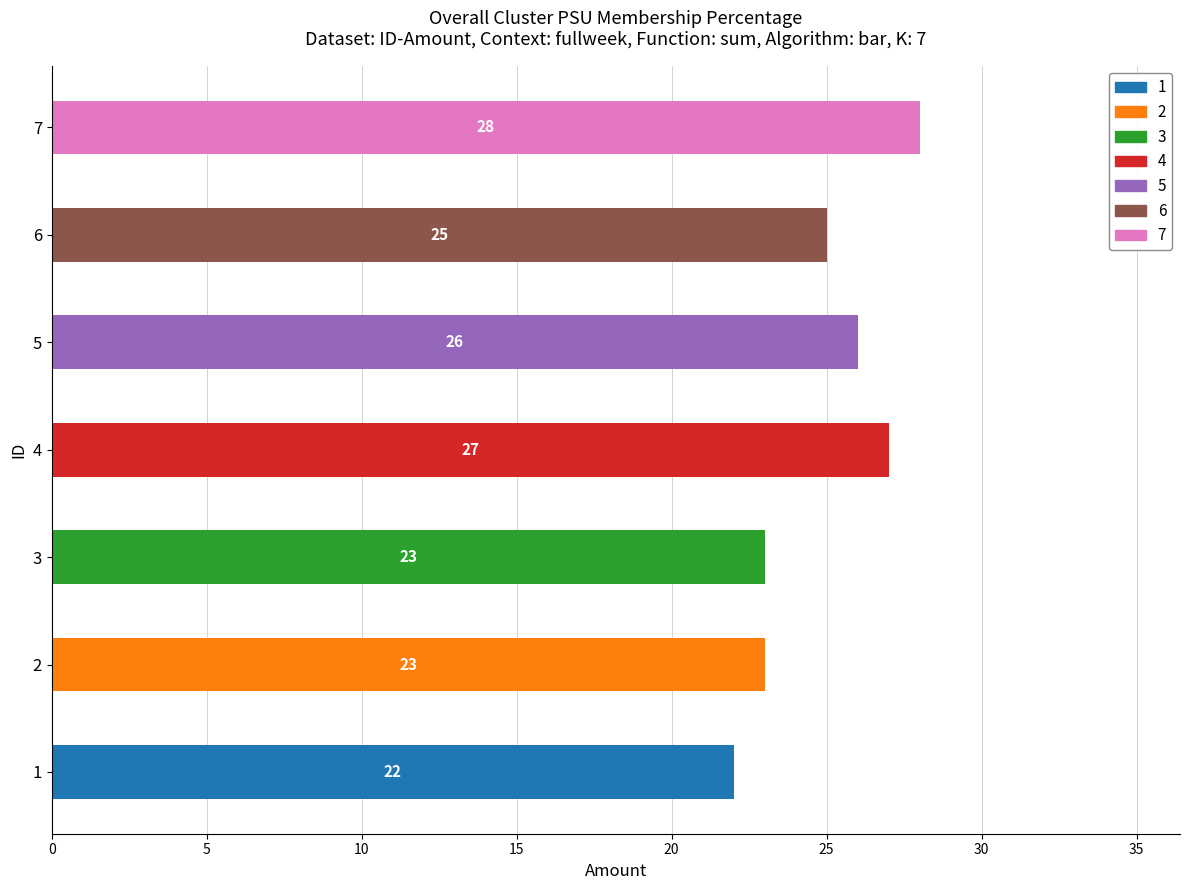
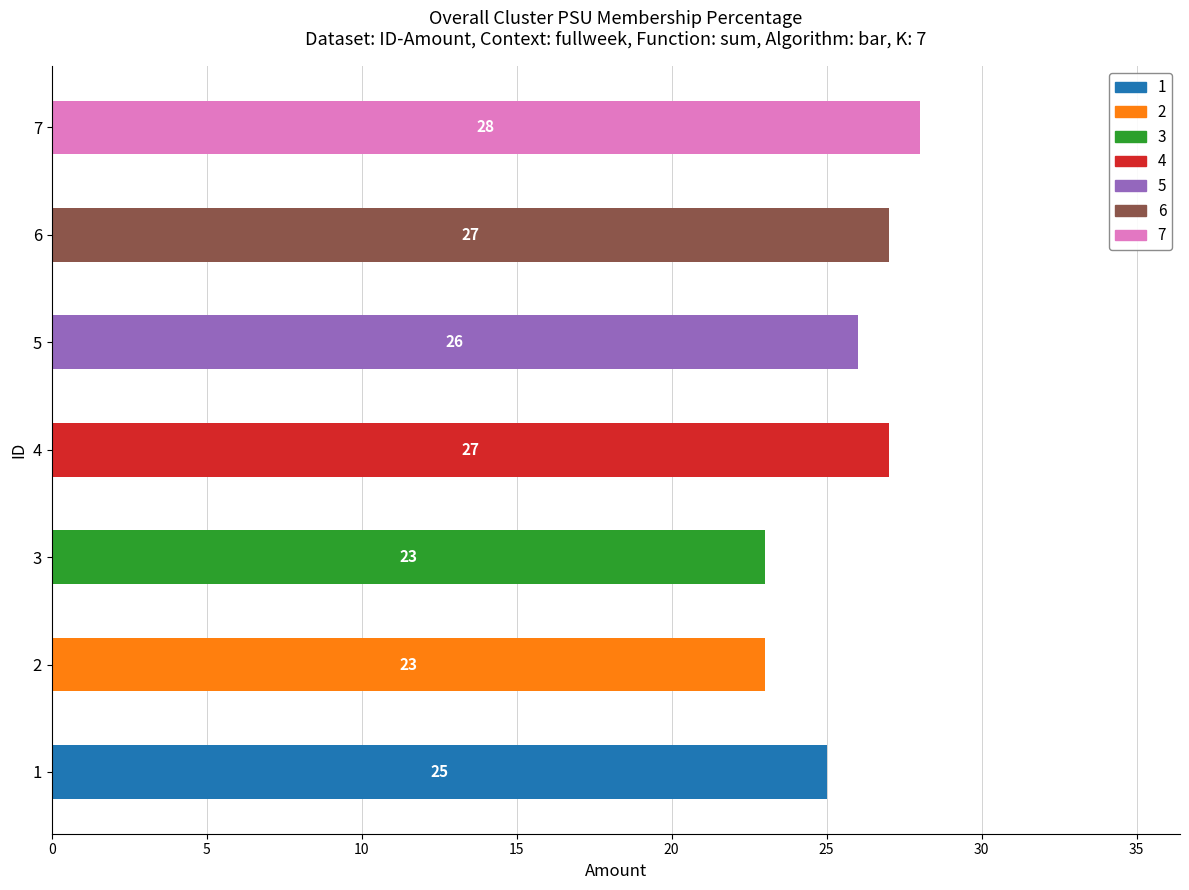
  {
    "7": 28,
-   "6": 25,
+   "6": 27,
    "5": 26,
    "4": 27,
    "3": 23,
    "2": 23,
-   "1": 22
+   "1": 25
  }
